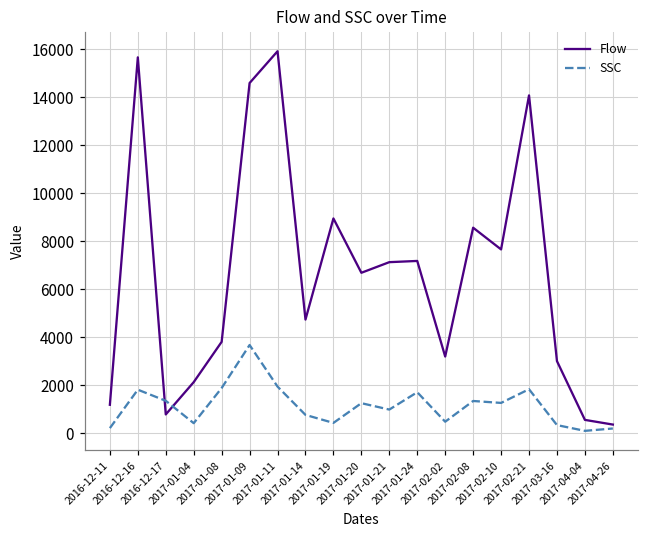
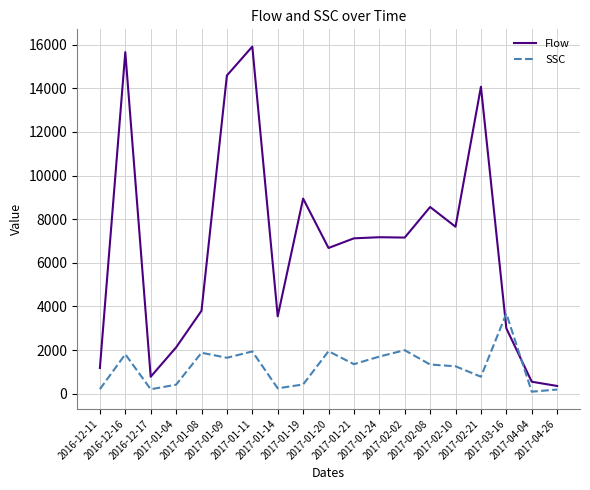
  {
    "Flow": {
      "2016-12-11": 1200,
      "2016-12-16": 15700,
      "2016-12-17": 800,
      "2017-01-04": 2100,
      "2017-01-08": 3800,
      "2017-01-09": 14600,
      "2017-01-11": 15900,
-     "2017-01-14": 4700,
+     "2017-01-14": 3500,
      "2017-01-19": 8900,
      "2017-01-20": 6700,
      "2017-01-21": 7100,
      "2017-01-24": 7200,
-     "2017-02-02": 3200,
+     "2017-02-02": 7200,
      "2017-02-08": 8600,
      "2017-02-10": 7700,
      "2017-02-21": 14100,
      "2017-03-16": 3000,
      "2017-04-04": 600,
      "2017-04-26": 400
    },
    "SSC": {
      "2016-12-11": 200,
      "2016-12-16": 1800,
-     "2016-12-17": 1300,
+     "2016-12-17": 200,
      "2017-01-04": 400,
      "2017-01-08": 1900,
-     "2017-01-09": 3700,
+     "2017-01-09": 1700,
      "2017-01-11": 1900,
-     "2017-01-14": 800,
+     "2017-01-14": 300,
      "2017-01-19": 400,
-     "2017-01-20": 1200,
-     "2017-01-21": 1000,
+     "2017-01-20": 2000,
+     "2017-01-21": 1400,
      "2017-01-24": 1700,
-     "2017-02-02": 500,
+     "2017-02-02": 2000,
      "2017-02-08": 1300,
      "2017-02-10": 1300,
-     "2017-02-21": 1800,
-     "2017-03-16": 300,
+     "2017-02-21": 800,
+     "2017-03-16": 3700,
      "2017-04-04": 100,
      "2017-04-26": 200
    }
  }
